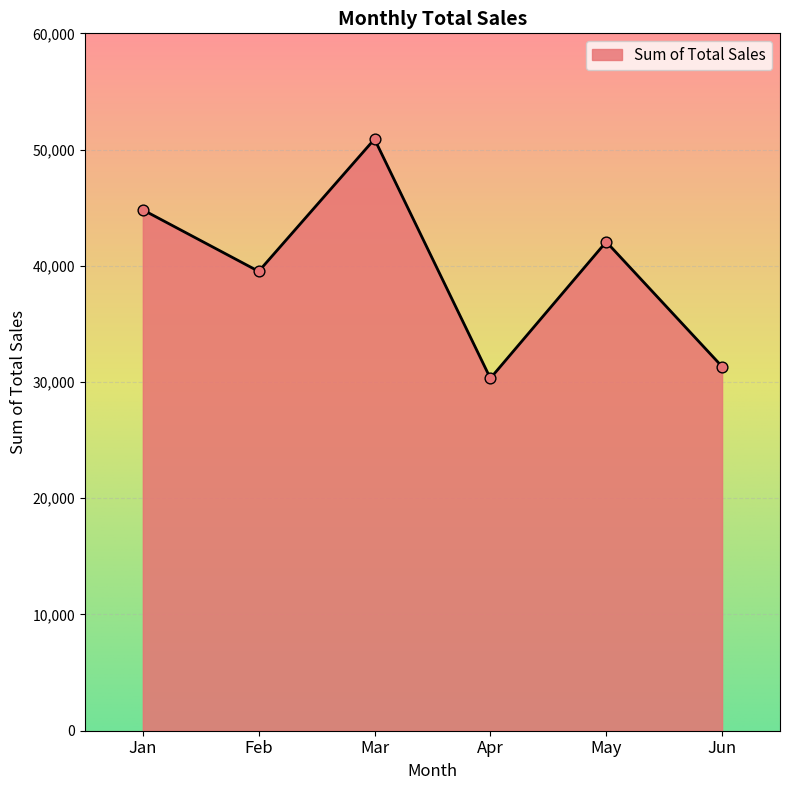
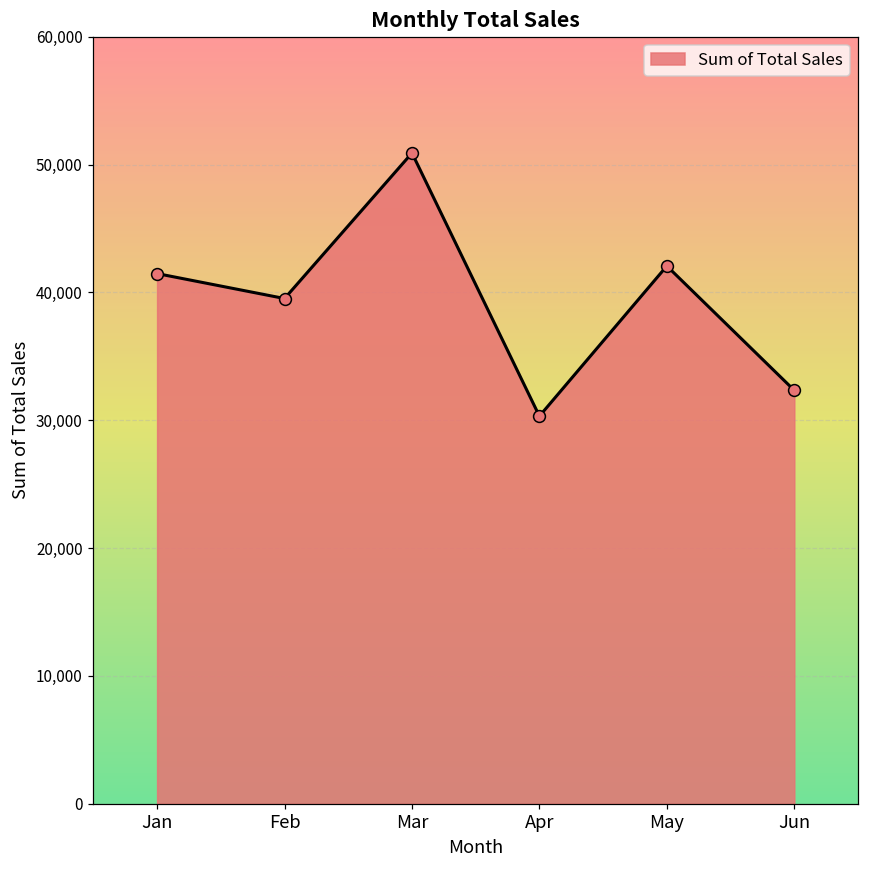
  {
-   "Jan": "44,800",
+   "Jan": "41,500",
    "Feb": "39,500",
    "Mar": "50,900",
    "Apr": "30,300",
    "May": "42,100",
-   "Jun": "31,300"
+   "Jun": "32,300"
  }
